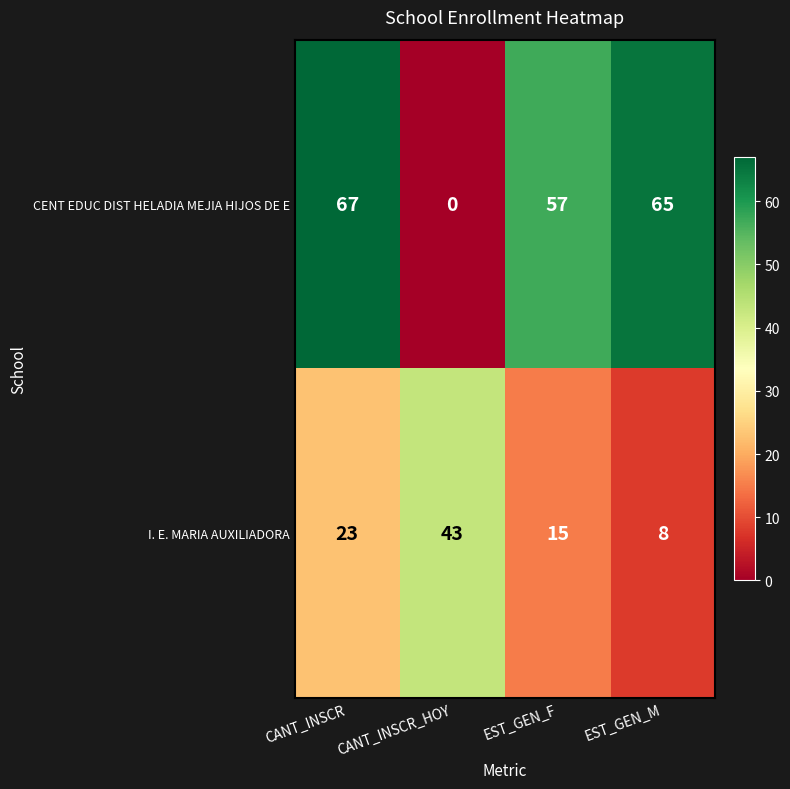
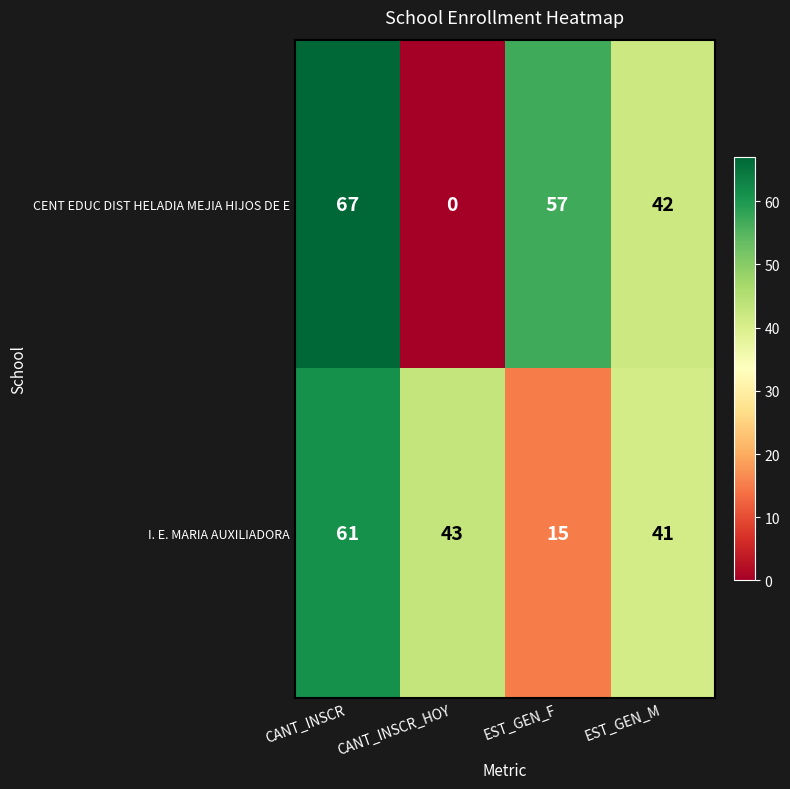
  {
    "CENT EDUC DIST HELADIA MEJIA HIJOS DE E": {
      "CANT_INSCR": 67,
      "CANT_INSCR_HOY": 0,
      "EST_GEN_F": 57,
-     "EST_GEN_M": 65
+     "EST_GEN_M": 42
    },
    "I. E. MARIA AUXILIADORA": {
-     "CANT_INSCR": 23,
+     "CANT_INSCR": 61,
      "CANT_INSCR_HOY": 43,
      "EST_GEN_F": 15,
-     "EST_GEN_M": 8
+     "EST_GEN_M": 41
    }
  }
